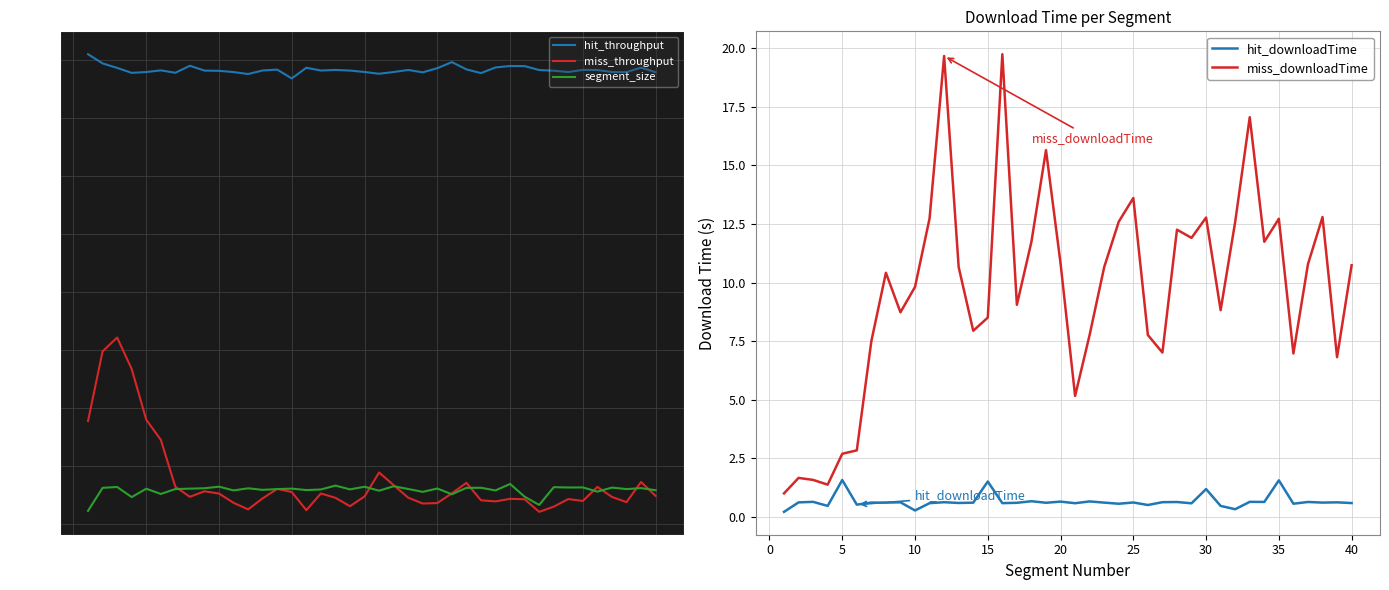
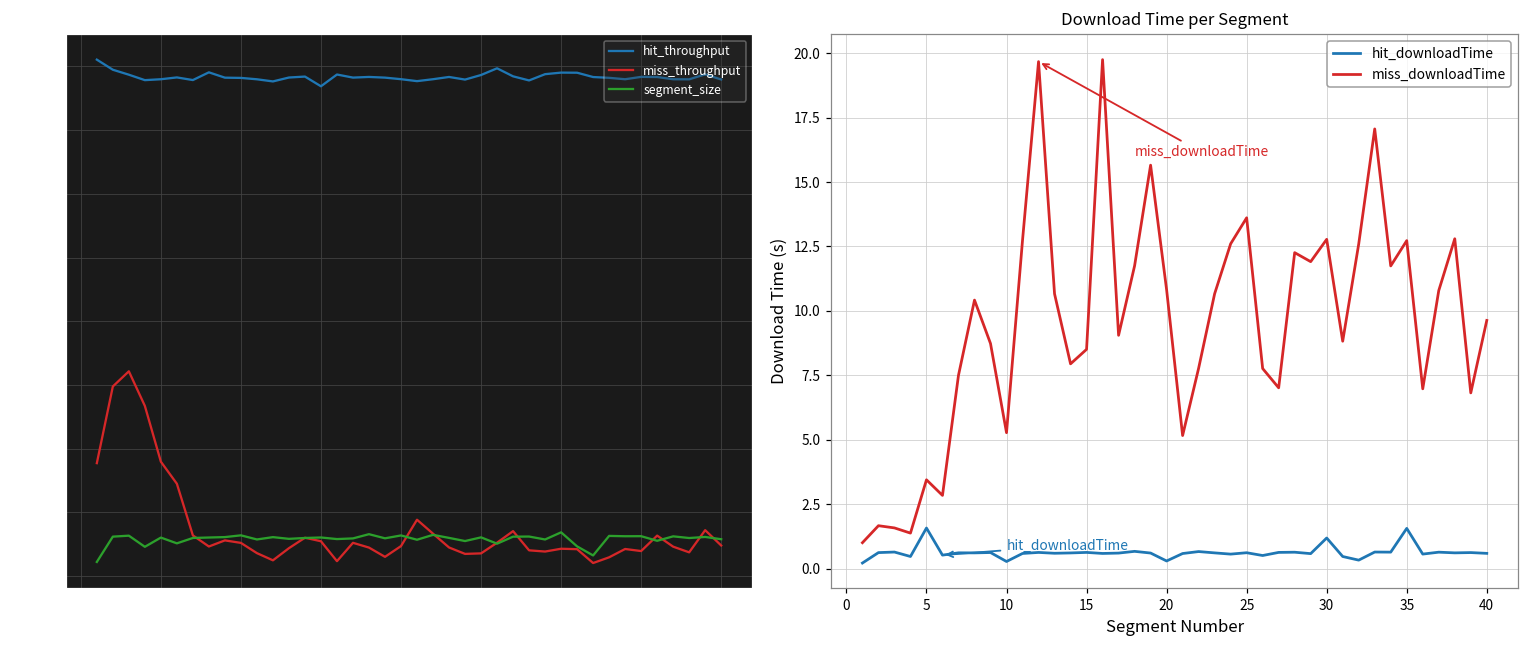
  {
    "Download Time per Segment": {
      "hit_downloadTime": {
        "5": 1.6,
        "10": 0.3,
-       "15": 1.5,
-       "20": 0.7,
+       "15": 0.6,
+       "20": 0.3,
        "25": 0.6,
        "30": 1.2,
        "35": 1.6,
        "40": 0.6
      },
      "miss_downloadTime": {
-       "5": 2.7,
-       "10": 9.8,
+       "5": 3.4,
+       "10": 5.3,
        "15": 8.5,
        "20": 10.8,
        "25": 13.6,
        "30": 12.8,
        "35": 12.7,
-       "40": 10.7
+       "40": 9.6
      }
    }
  }
